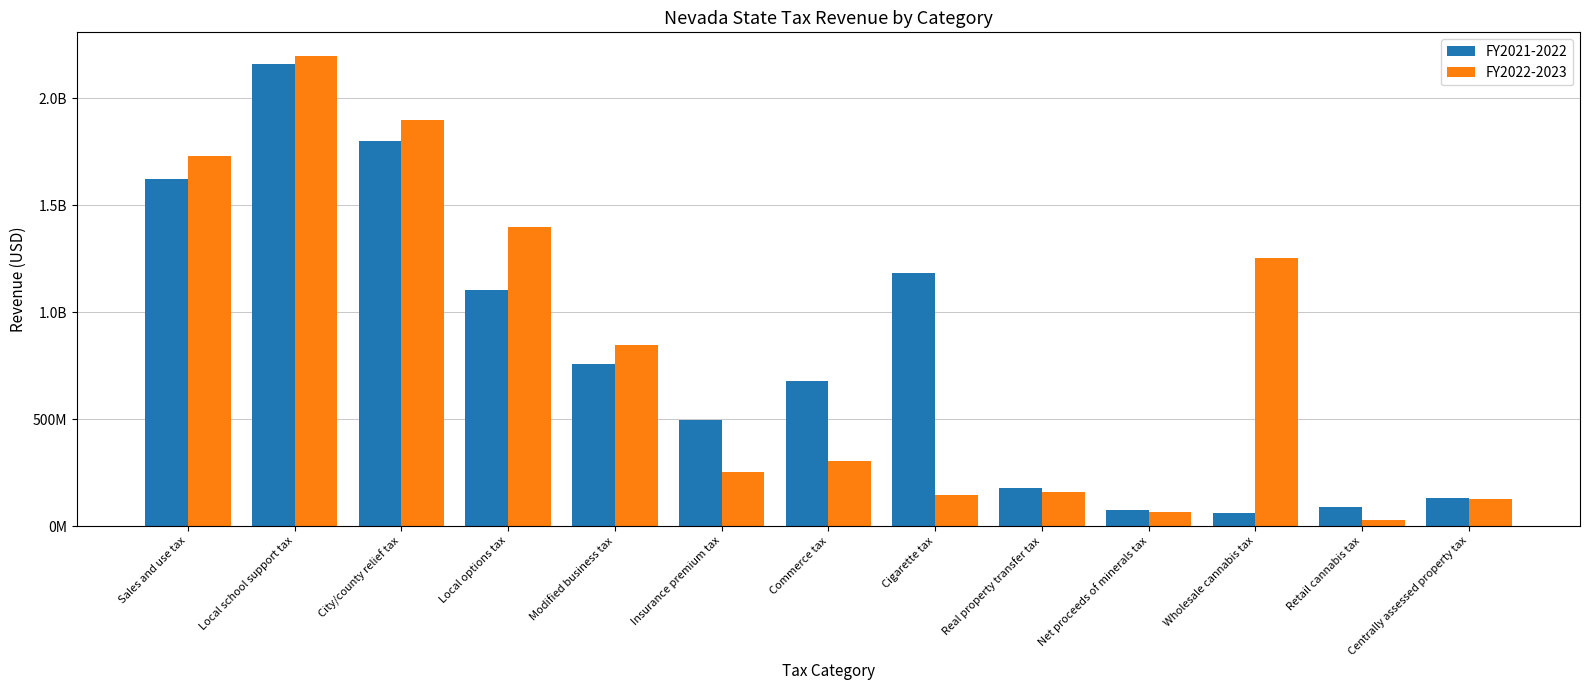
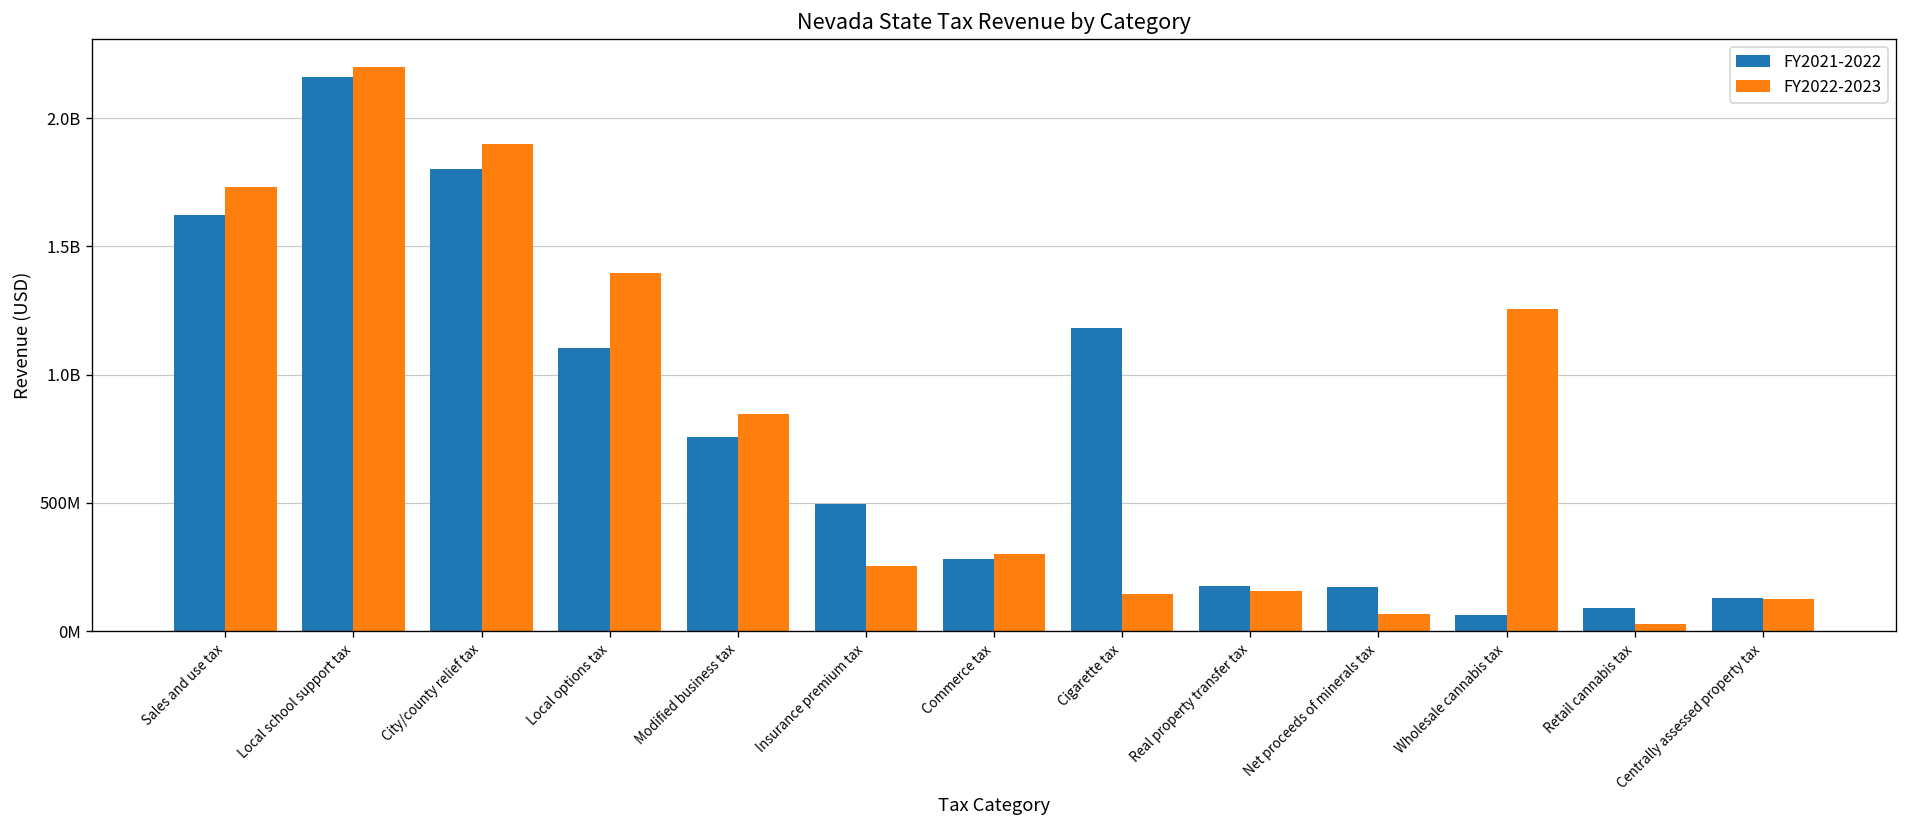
  {
    "FY2021-2022": {
      "Sales and use tax": 1620000000,
      "Local school support tax": 2160000000,
      "City/county relief tax": 1800000000,
      "Local options tax": 1110000000,
      "Modified business tax": 760000000,
      "Insurance premium tax": 500000000,
-     "Commerce tax": 680000000,
+     "Commerce tax": 280000000,
      "Cigarette tax": 1180000000,
      "Real property transfer tax": 180000000,
-     "Net proceeds of minerals tax": 70000000,
+     "Net proceeds of minerals tax": 170000000,
      "Wholesale cannabis tax": 60000000,
      "Retail cannabis tax": 90000000,
      "Centrally assessed property tax": 130000000
    },
    "FY2022-2023": {
      "Sales and use tax": 1730000000,
      "Local school support tax": 2200000000,
      "City/county relief tax": 1900000000,
      "Local options tax": 1400000000,
      "Modified business tax": 850000000,
      "Insurance premium tax": 250000000,
      "Commerce tax": 300000000,
      "Cigarette tax": 140000000,
      "Real property transfer tax": 160000000,
      "Net proceeds of minerals tax": 70000000,
      "Wholesale cannabis tax": 1250000000,
      "Retail cannabis tax": 30000000,
      "Centrally assessed property tax": 130000000
    }
  }
